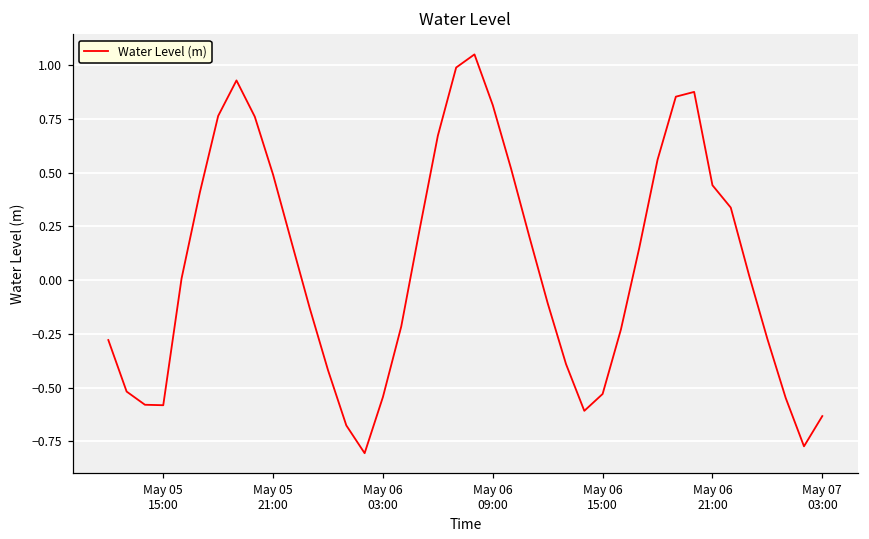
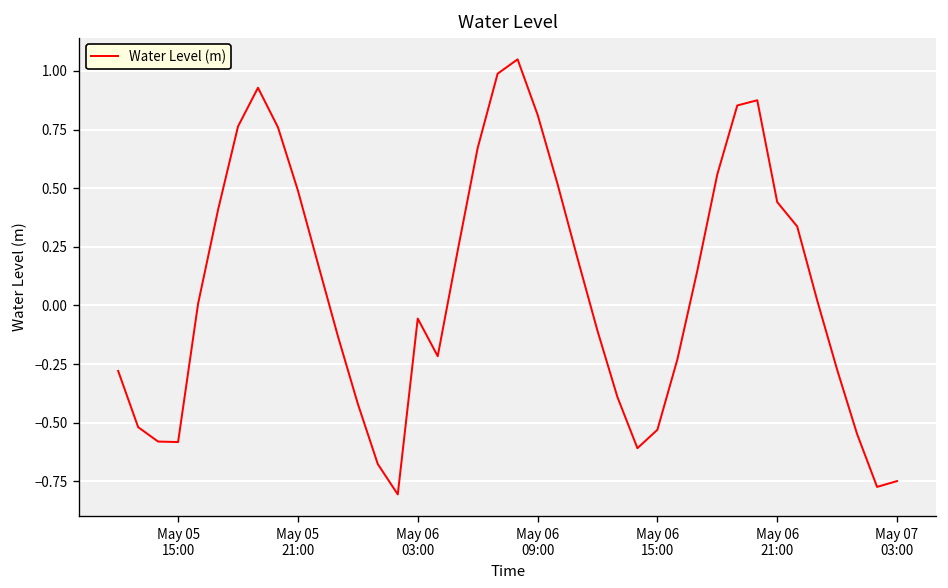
  {
    "May 05 15:00": -0.58,
    "May 05 21:00": 0.49,
-   "May 06 03:00": -0.54,
+   "May 06 03:00": -0.06,
    "May 06 09:00": 0.81,
    "May 06 15:00": -0.53,
    "May 06 21:00": 0.44,
-   "May 07 03:00": -0.63
+   "May 07 03:00": -0.75
  }
